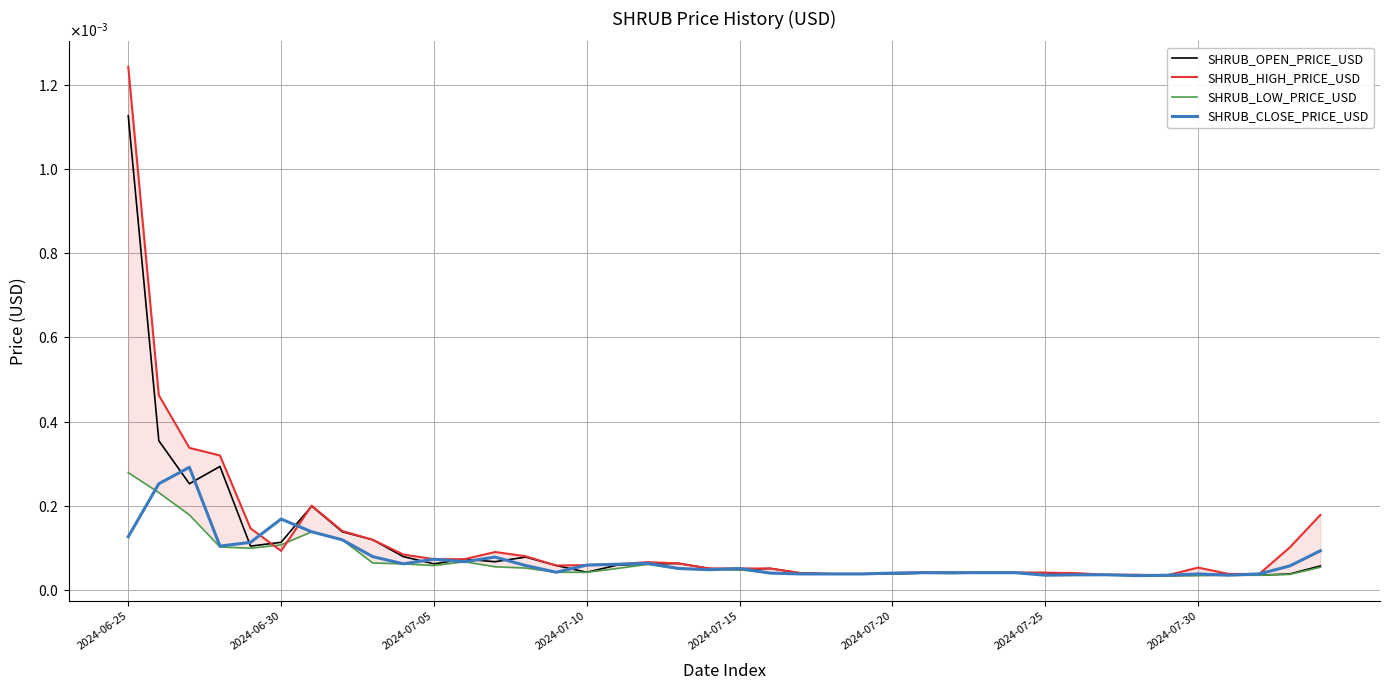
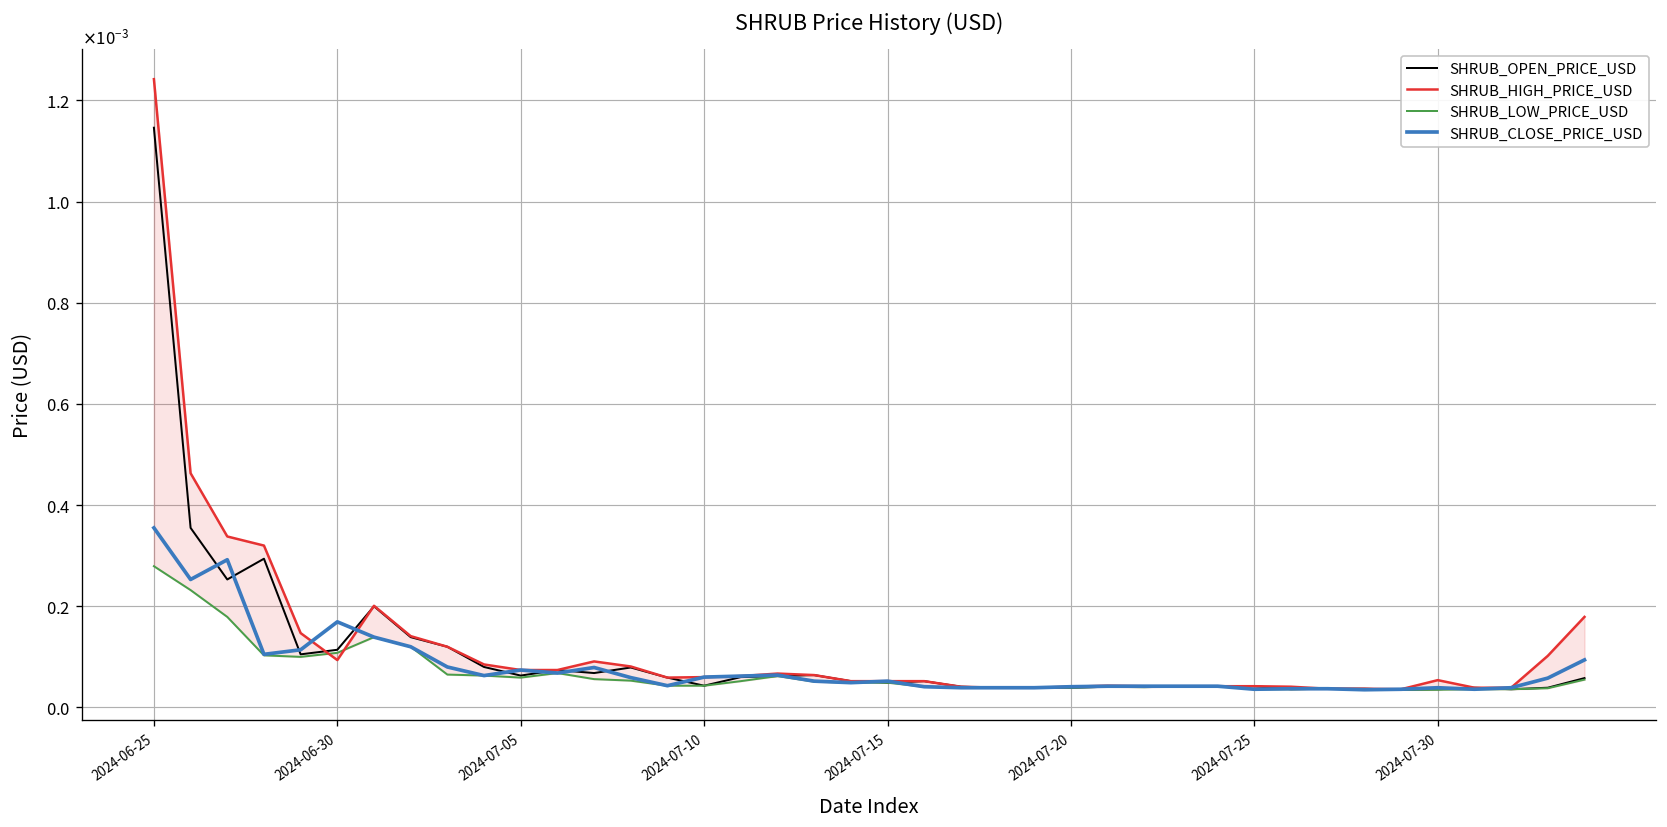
  {
    "SHRUB_OPEN_PRICE_USD": {
-     "2024-06-25": 0.00113,
+     "2024-06-25": 0.00115,
      "2024-06-30": 0.00011
    },
    "SHRUB_LOW_PRICE_USD": {
      "2024-06-25": 0.00028
    },
    "SHRUB_CLOSE_PRICE_USD": {
-     "2024-06-25": 0.00013,
+     "2024-06-25": 0.00035,
      "2024-06-30": 0.00017
    }
  }
